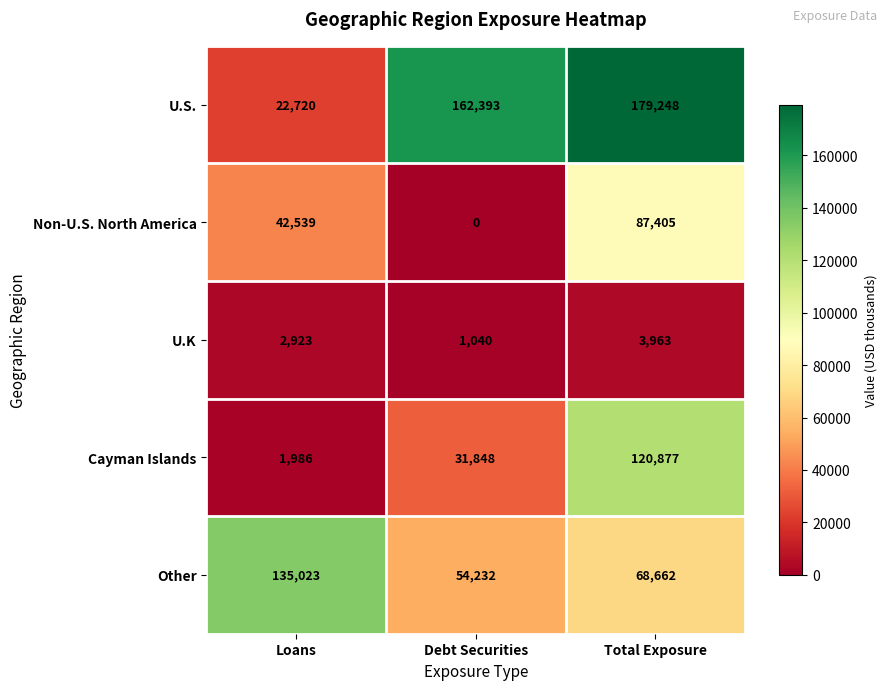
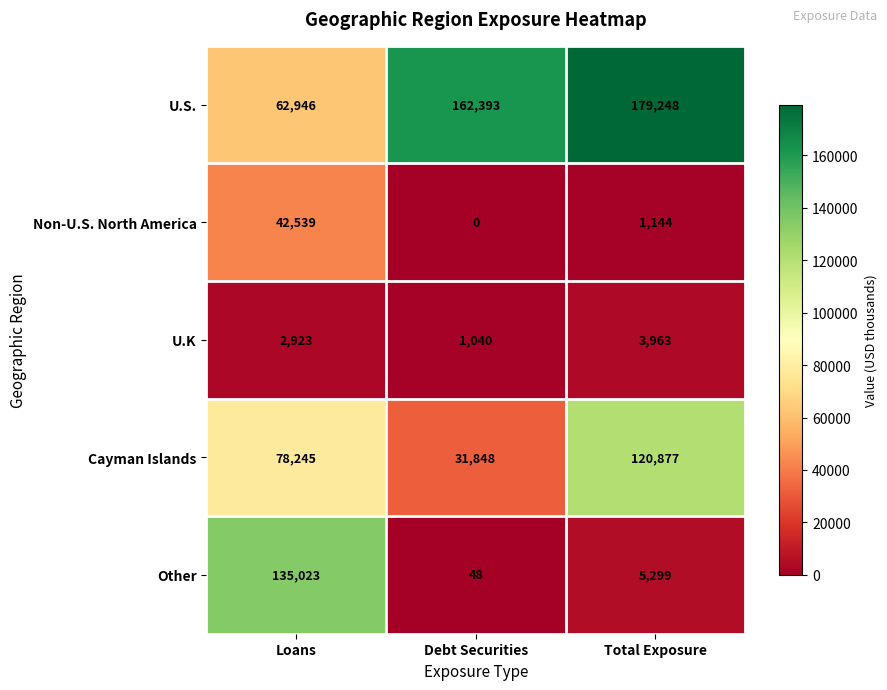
  {
    "U.S.": {
-     "Loans": "22,720",
+     "Loans": "62,946",
      "Debt Securities": "162,393",
      "Total Exposure": "179,248"
    },
    "Non-U.S. North America": {
      "Loans": "42,539",
      "Debt Securities": "0",
-     "Total Exposure": "87,405"
+     "Total Exposure": "1,144"
    },
    "U.K": {
      "Loans": "2,923",
      "Debt Securities": "1,040",
      "Total Exposure": "3,963"
    },
    "Cayman Islands": {
-     "Loans": "1,986",
+     "Loans": "78,245",
      "Debt Securities": "31,848",
      "Total Exposure": "120,877"
    },
    "Other": {
      "Loans": "135,023",
-     "Debt Securities": "54,232",
-     "Total Exposure": "68,662"
+     "Debt Securities": "48",
+     "Total Exposure": "5,299"
    }
  }
